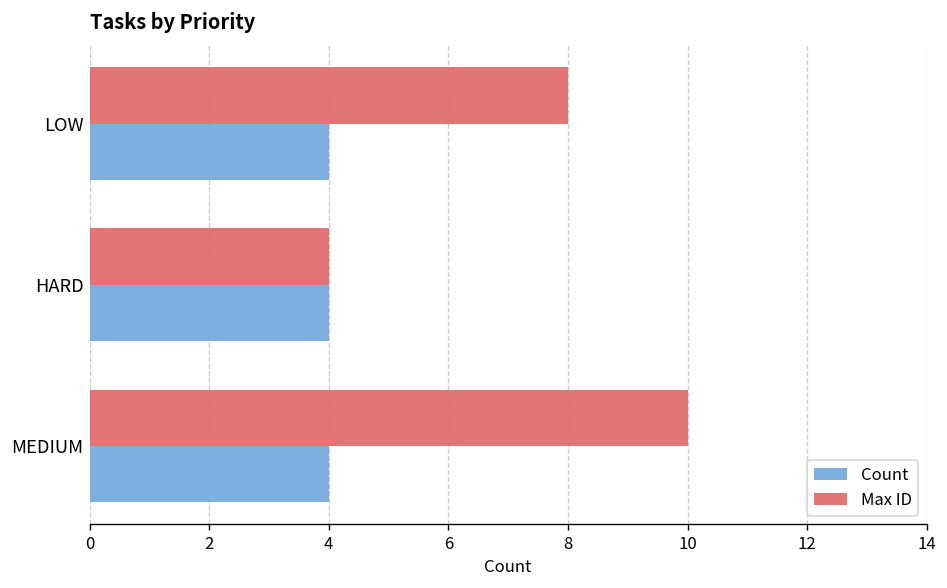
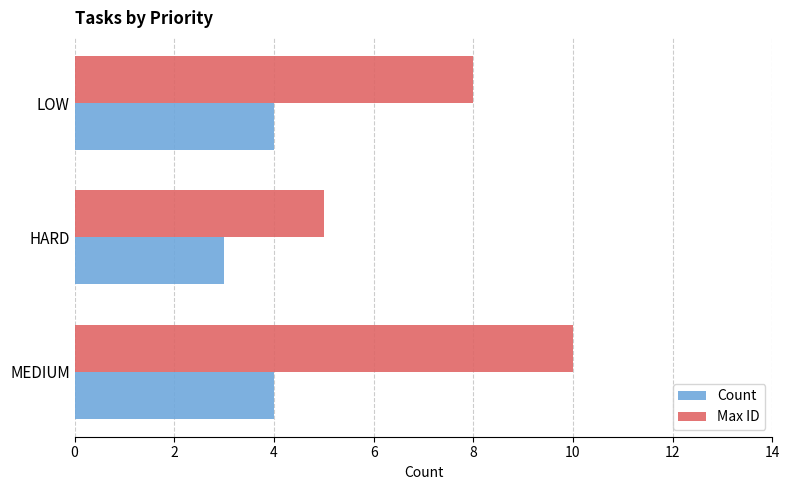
  {
    "Count": {
      "LOW": 4,
-     "HARD": 4,
+     "HARD": 3,
      "MEDIUM": 4
    },
    "Max ID": {
      "LOW": 8,
-     "HARD": 4,
+     "HARD": 5,
      "MEDIUM": 10
    }
  }
